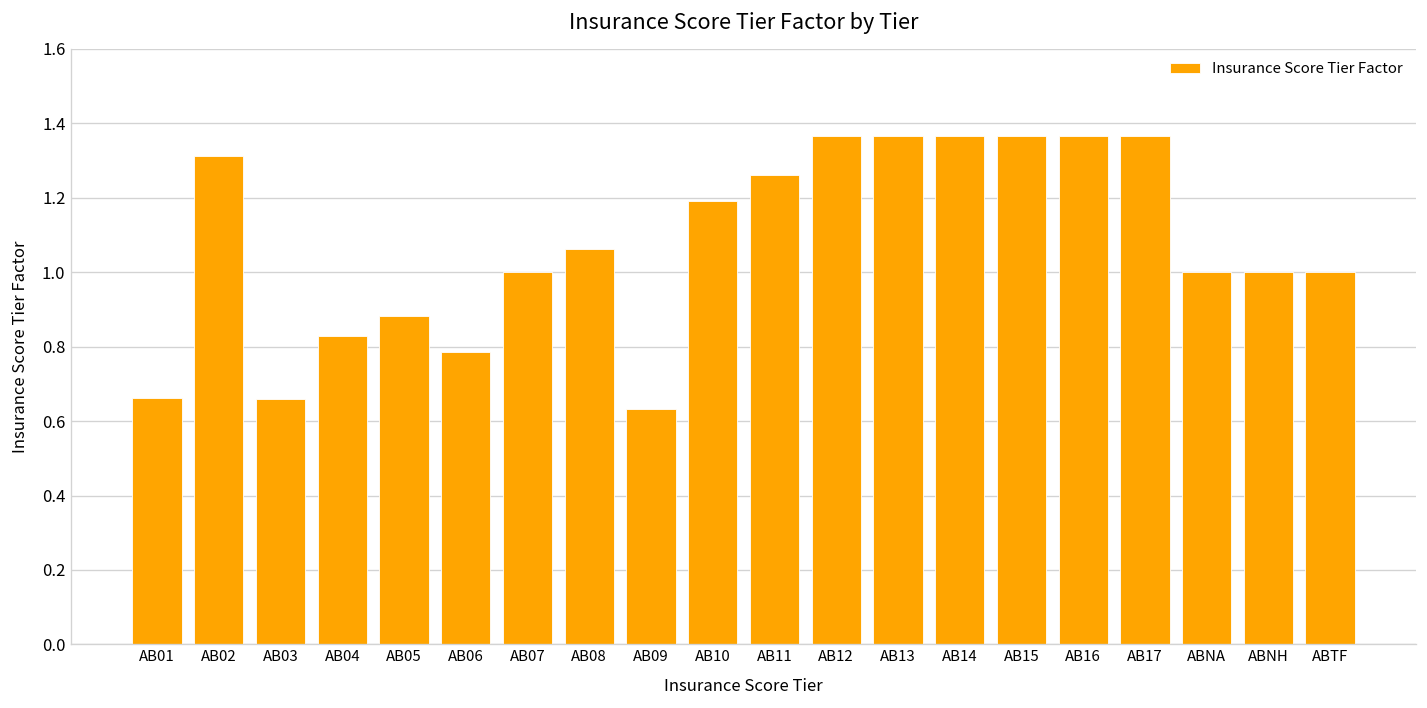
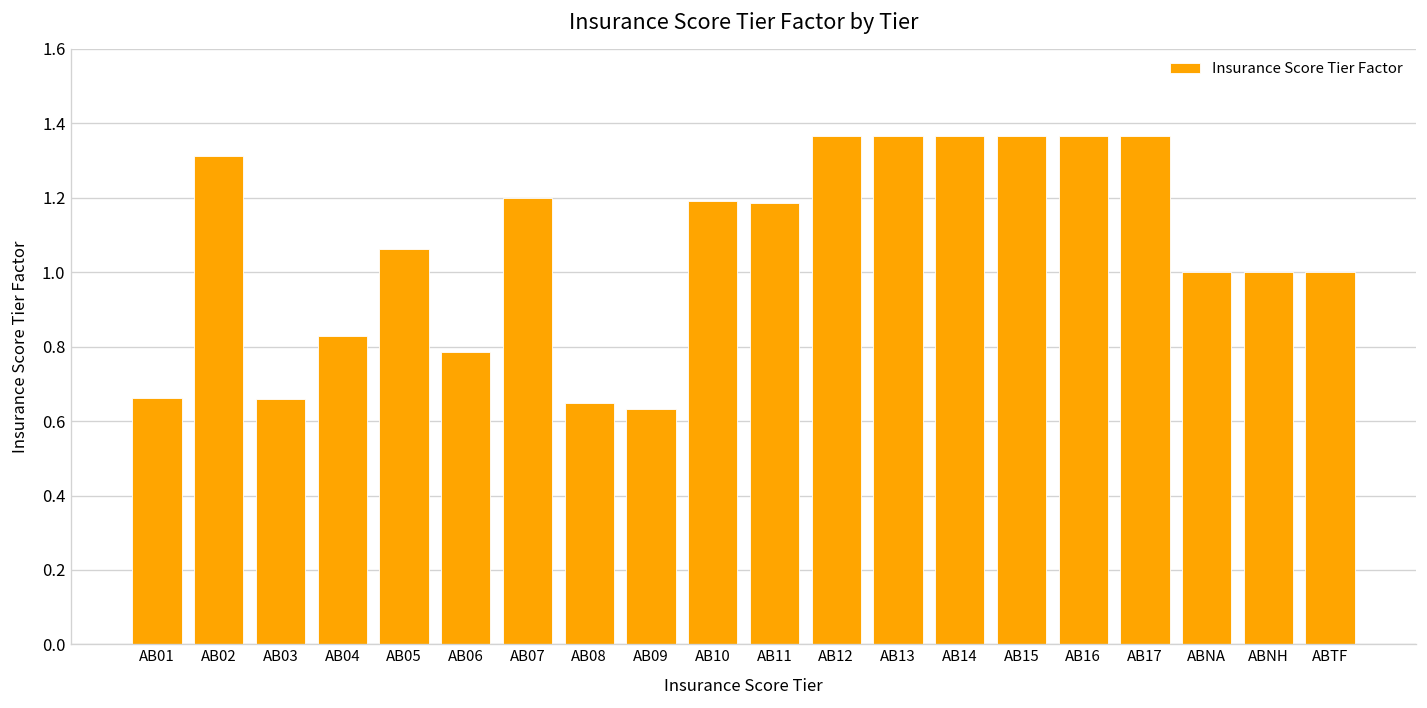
  {
    "AB01": 0.66,
    "AB02": 1.31,
    "AB03": 0.66,
    "AB04": 0.83,
-   "AB05": 0.88,
+   "AB05": 1.06,
    "AB06": 0.79,
-   "AB07": 1.0,
-   "AB08": 1.06,
+   "AB07": 1.2,
+   "AB08": 0.65,
    "AB09": 0.63,
    "AB10": 1.19,
-   "AB11": 1.26,
+   "AB11": 1.19,
    "AB12": 1.37,
    "AB13": 1.37,
    "AB14": 1.37,
    "AB15": 1.37,
    "AB16": 1.37,
    "AB17": 1.37,
    "ABNA": 1.00,
    "ABNH": 1.00,
    "ABTF": 1.00
  }
